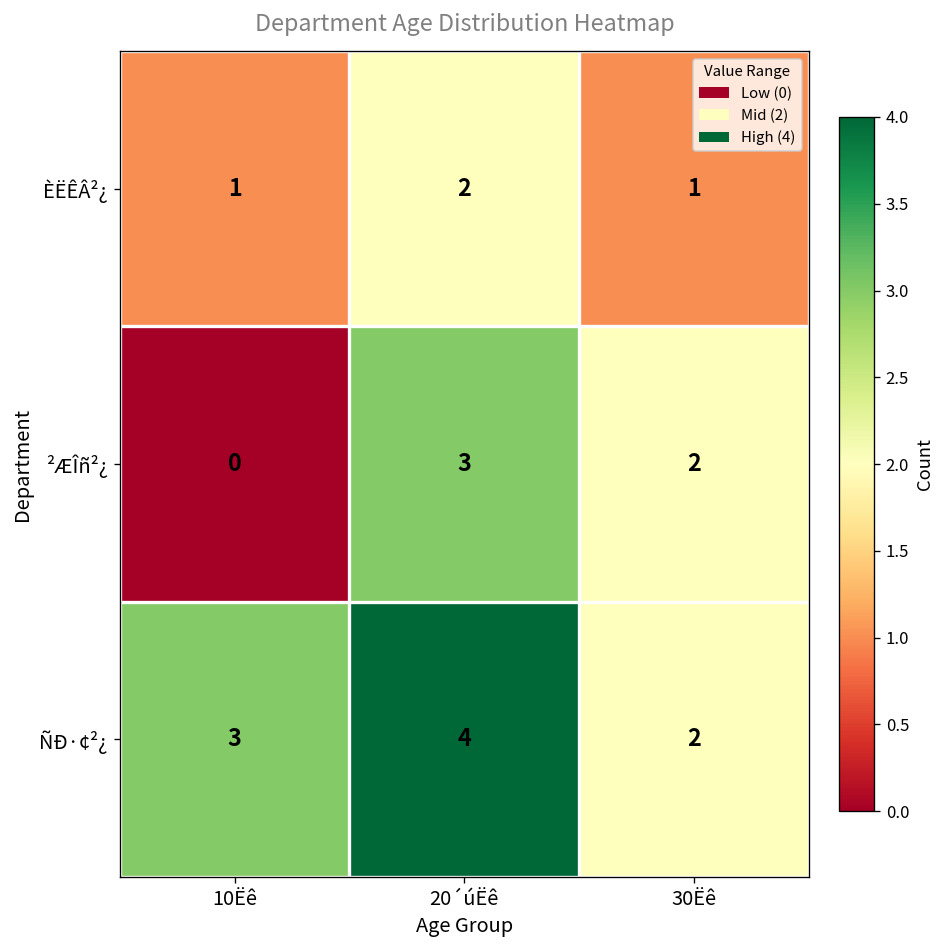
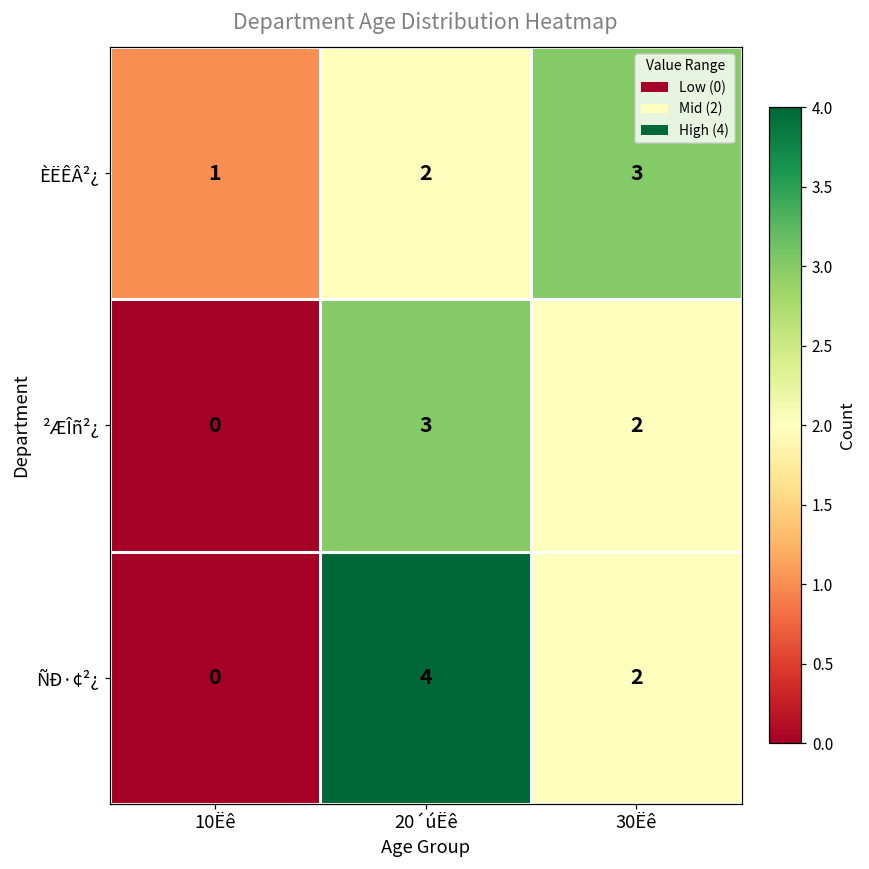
  {
    "ÈËÊÂ²¿": {
      "10Ëê": 1,
      "20´úËê": 2,
-     "30Ëê": 1
+     "30Ëê": 3
    },
    "²ÆÎñ²¿": {
      "10Ëê": 0,
      "20´úËê": 3,
      "30Ëê": 2
    },
    "ÑÐ·¢²¿": {
-     "10Ëê": 3,
+     "10Ëê": 0,
      "20´úËê": 4,
      "30Ëê": 2
    }
  }
